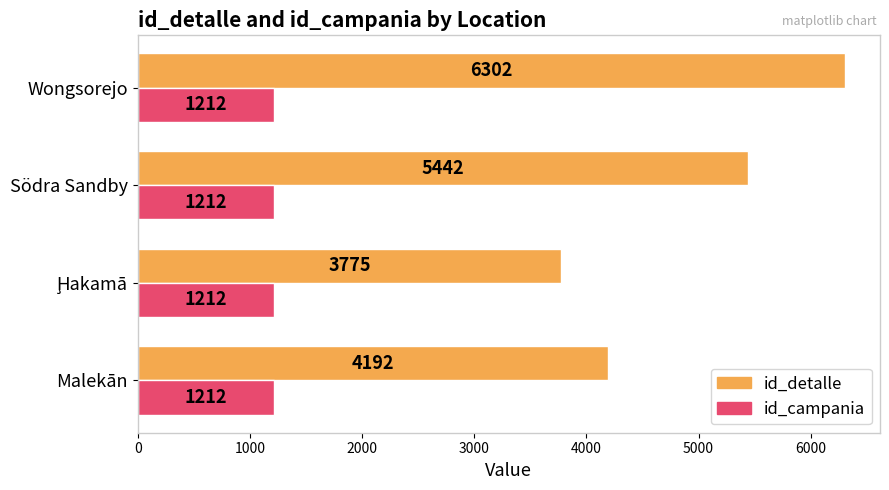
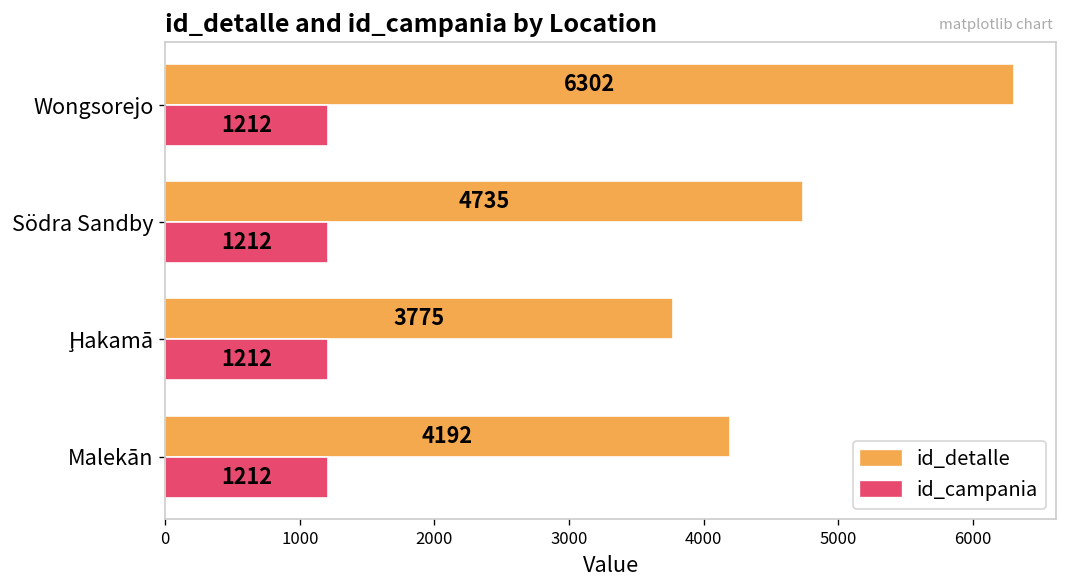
  {
    "id_detalle": {
      "Wongsorejo": 6302,
-     "Södra Sandby": 5442,
+     "Södra Sandby": 4735,
      "Ḩakamā": 3775,
      "Malekān": 4192
    },
    "id_campania": {
      "Wongsorejo": 1212,
      "Södra Sandby": 1212,
      "Ḩakamā": 1212,
      "Malekān": 1212
    }
  }
